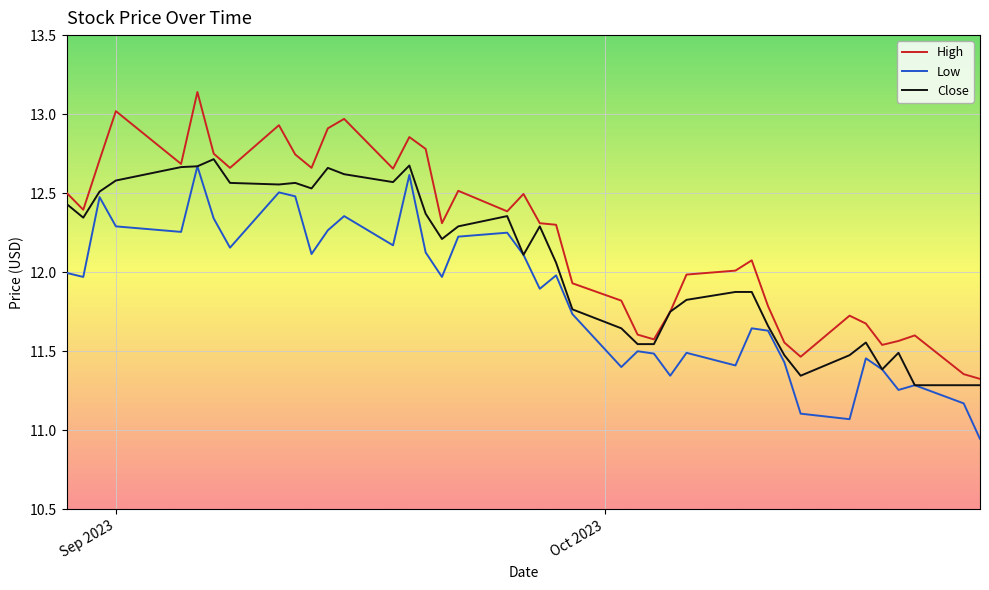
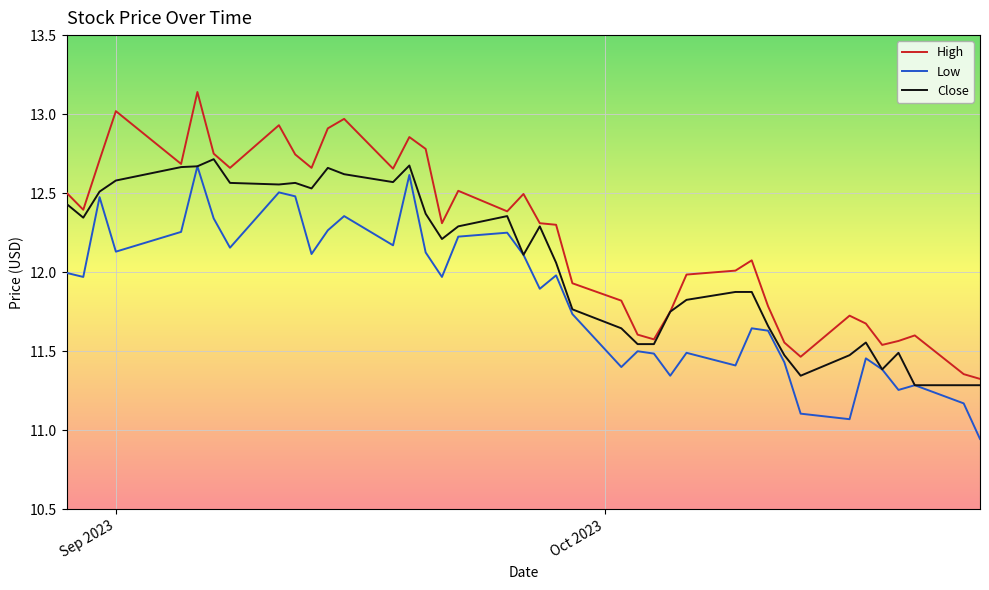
  {
    "High": {
      "Sep 2023": 13.02
    },
    "Low": {
-     "Sep 2023": 12.29
+     "Sep 2023": 12.13
    },
    "Close": {
      "Sep 2023": 12.58
    }
  }
